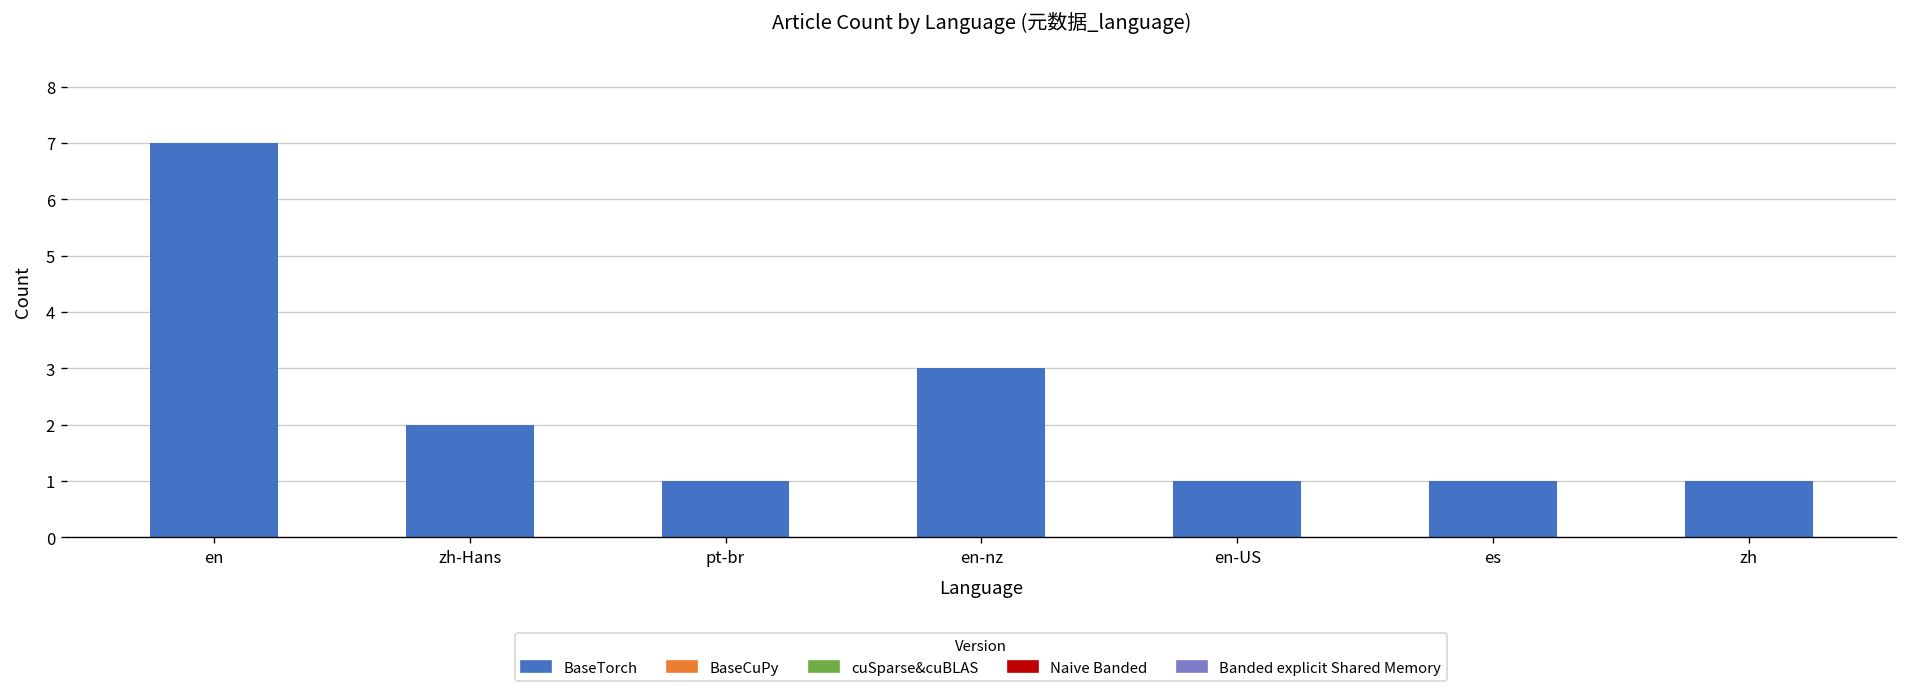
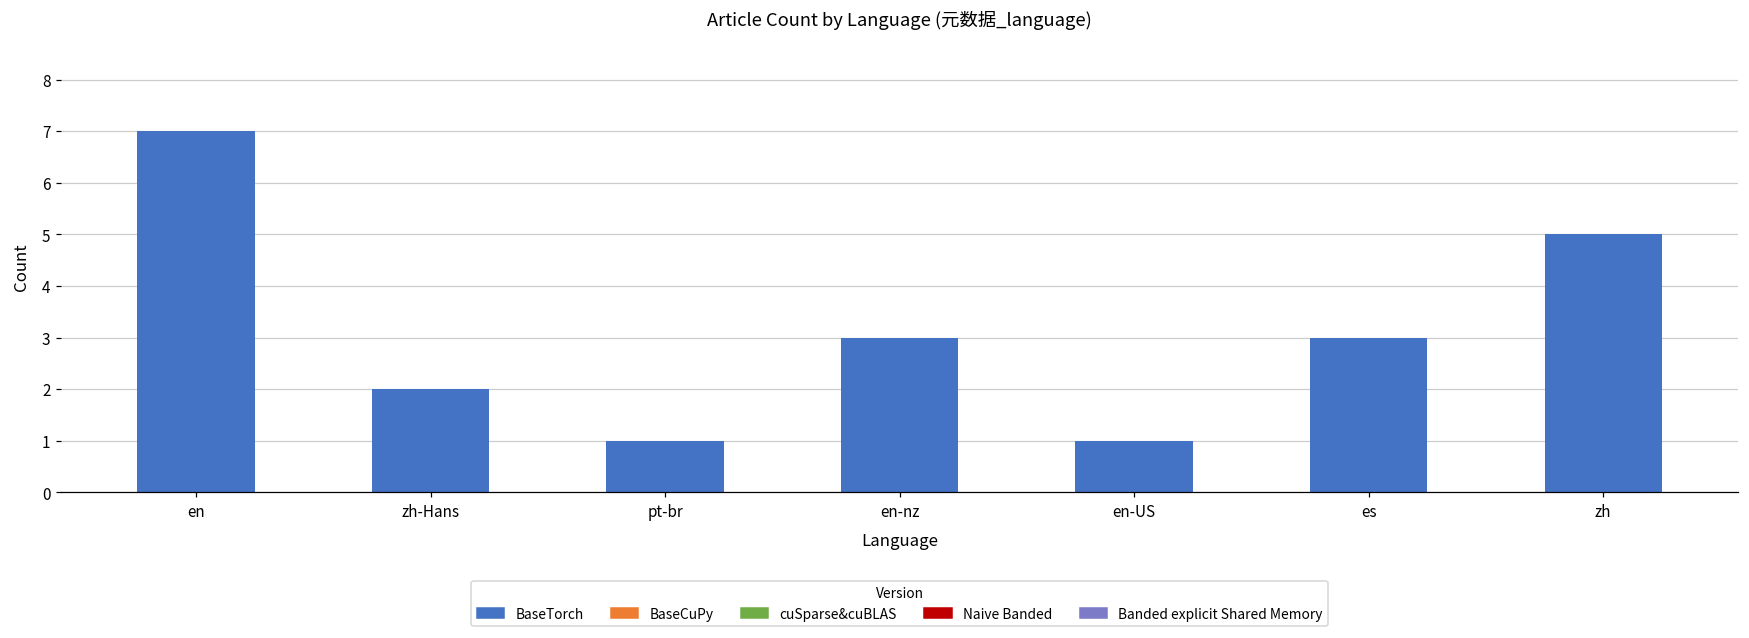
  {
    "en": 7,
    "zh-Hans": 2,
    "pt-br": 1,
    "en-nz": 3,
    "en-US": 1,
-   "es": 1,
-   "zh": 1
+   "es": 3,
+   "zh": 5
  }
